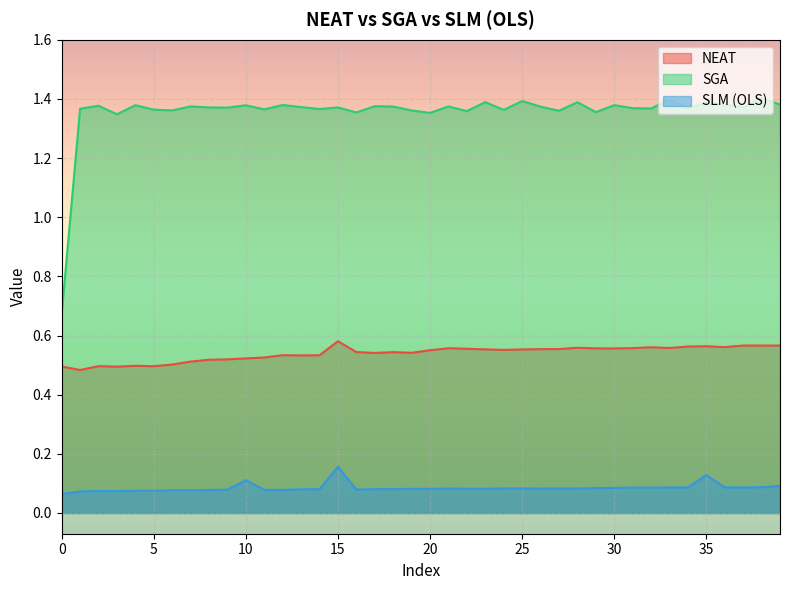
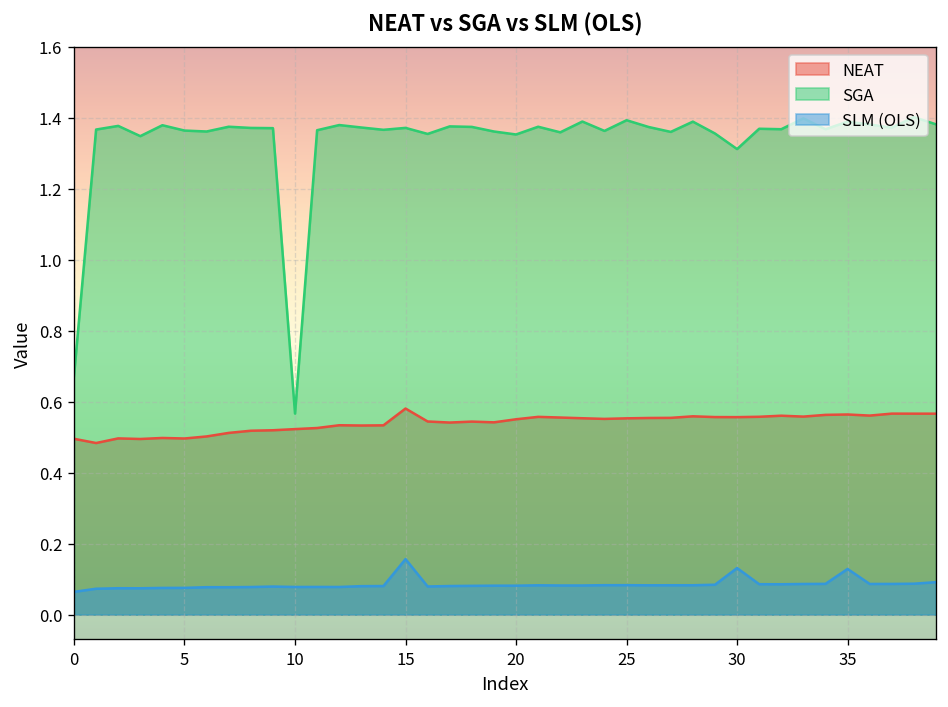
  {
    "NEAT": {
      "0": 0.50,
      "5": 0.50,
      "10": 0.52,
      "15": 0.58,
      "20": 0.55,
      "25": 0.55,
      "30": 0.56,
      "35": 0.56
    },
    "SGA": {
      "0": 0.67,
      "5": 1.36,
-     "10": 1.38,
+     "10": 0.57,
      "15": 1.37,
      "20": 1.35,
      "25": 1.39,
-     "30": 1.38
+     "30": 1.31
    },
    "SLM (OLS)": {
      "0": 0.06,
      "5": 0.08,
-     "10": 0.11,
+     "10": 0.08,
      "15": 0.16,
      "20": 0.08,
      "25": 0.08,
-     "30": 0.08,
+     "30": 0.13,
      "35": 0.13
    }
  }
